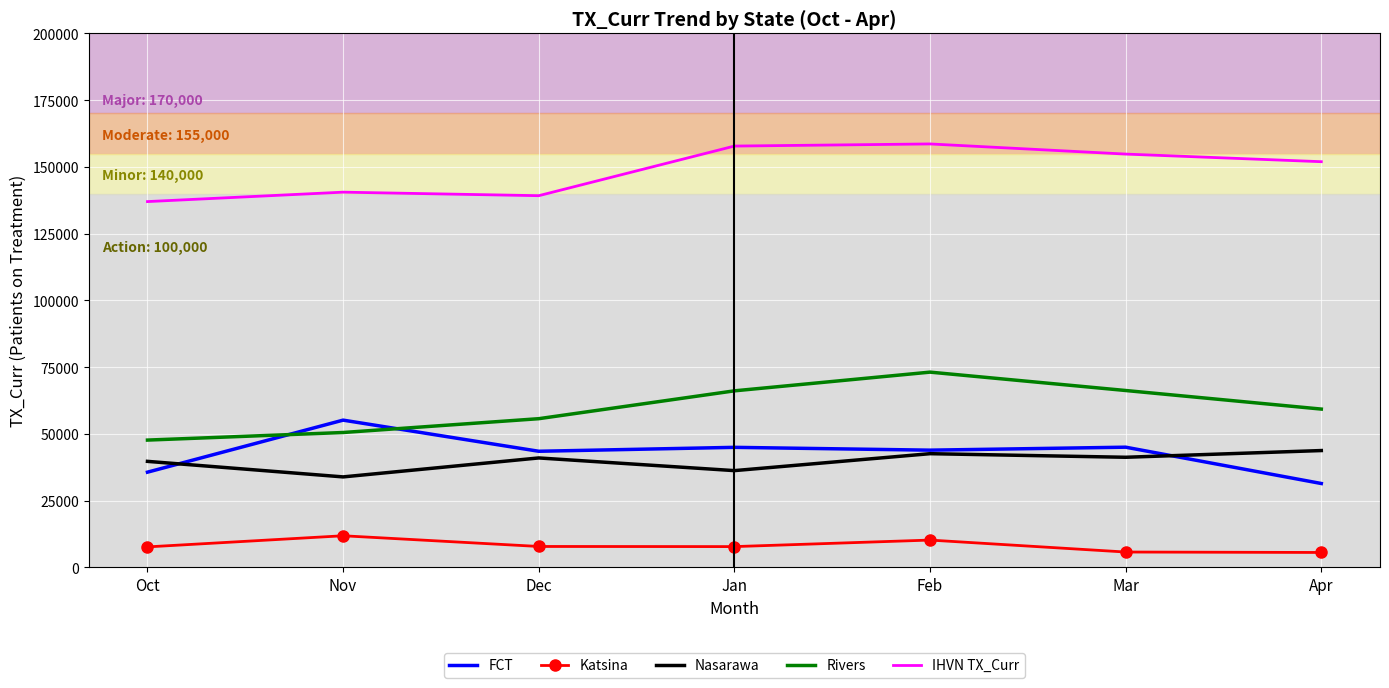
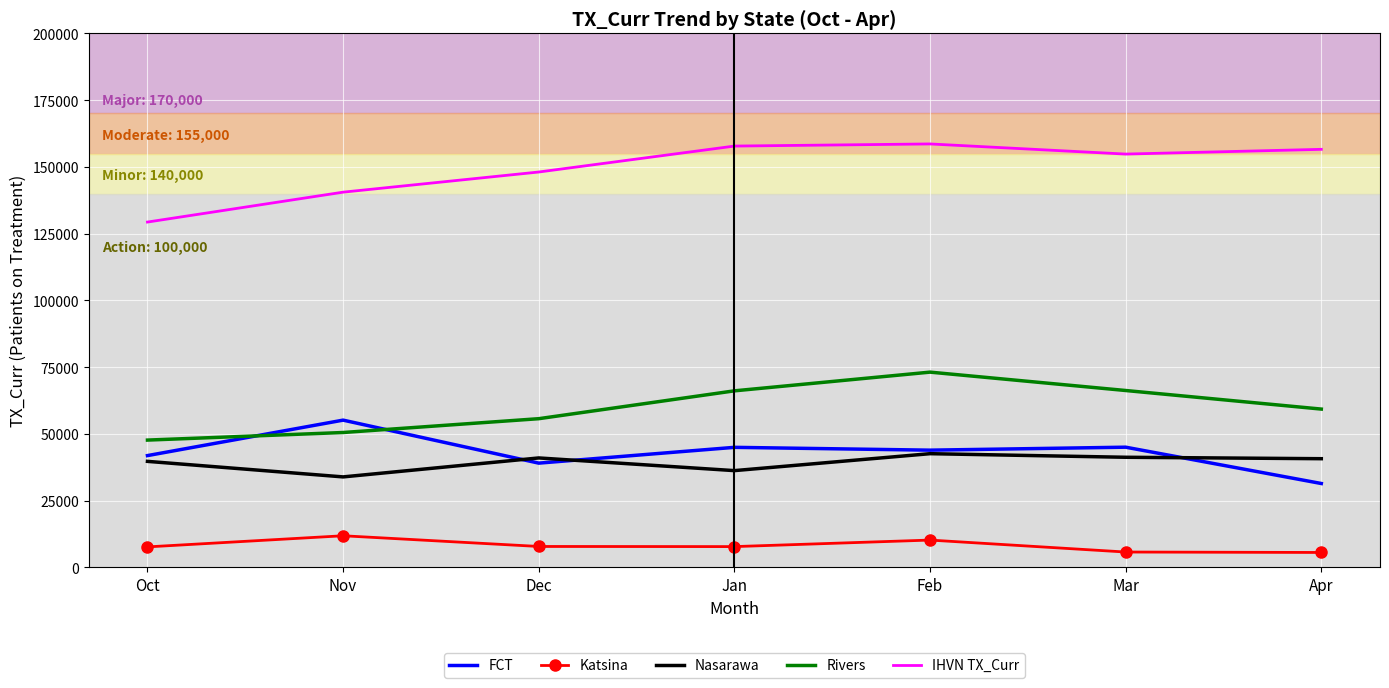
  {
    "FCT": {
-     "Oct": 36000,
+     "Oct": 42000,
      "Nov": 55000,
-     "Dec": 44000,
+     "Dec": 39000,
      "Jan": 45000,
      "Feb": 44000,
      "Mar": 45000,
      "Apr": 31000
    },
    "Katsina": {
      "Oct": 8000,
      "Nov": 12000,
      "Dec": 8000,
      "Jan": 8000,
      "Feb": 10000,
      "Mar": 6000,
      "Apr": 6000
    },
    "Nasarawa": {
      "Oct": 40000,
      "Nov": 34000,
      "Dec": 41000,
      "Jan": 36000,
      "Feb": 43000,
      "Mar": 41000,
-     "Apr": 44000
+     "Apr": 41000
    },
    "Rivers": {
      "Oct": 48000,
      "Nov": 51000,
      "Dec": 56000,
      "Jan": 66000,
      "Feb": 73000,
      "Mar": 66000,
      "Apr": 59000
    },
    "IHVN TX_Curr": {
-     "Oct": 137000,
+     "Oct": 129000,
      "Nov": 141000,
-     "Dec": 139000,
+     "Dec": 148000,
      "Jan": 158000,
      "Feb": 159000,
      "Mar": 155000,
-     "Apr": 152000
+     "Apr": 157000
    }
  }
